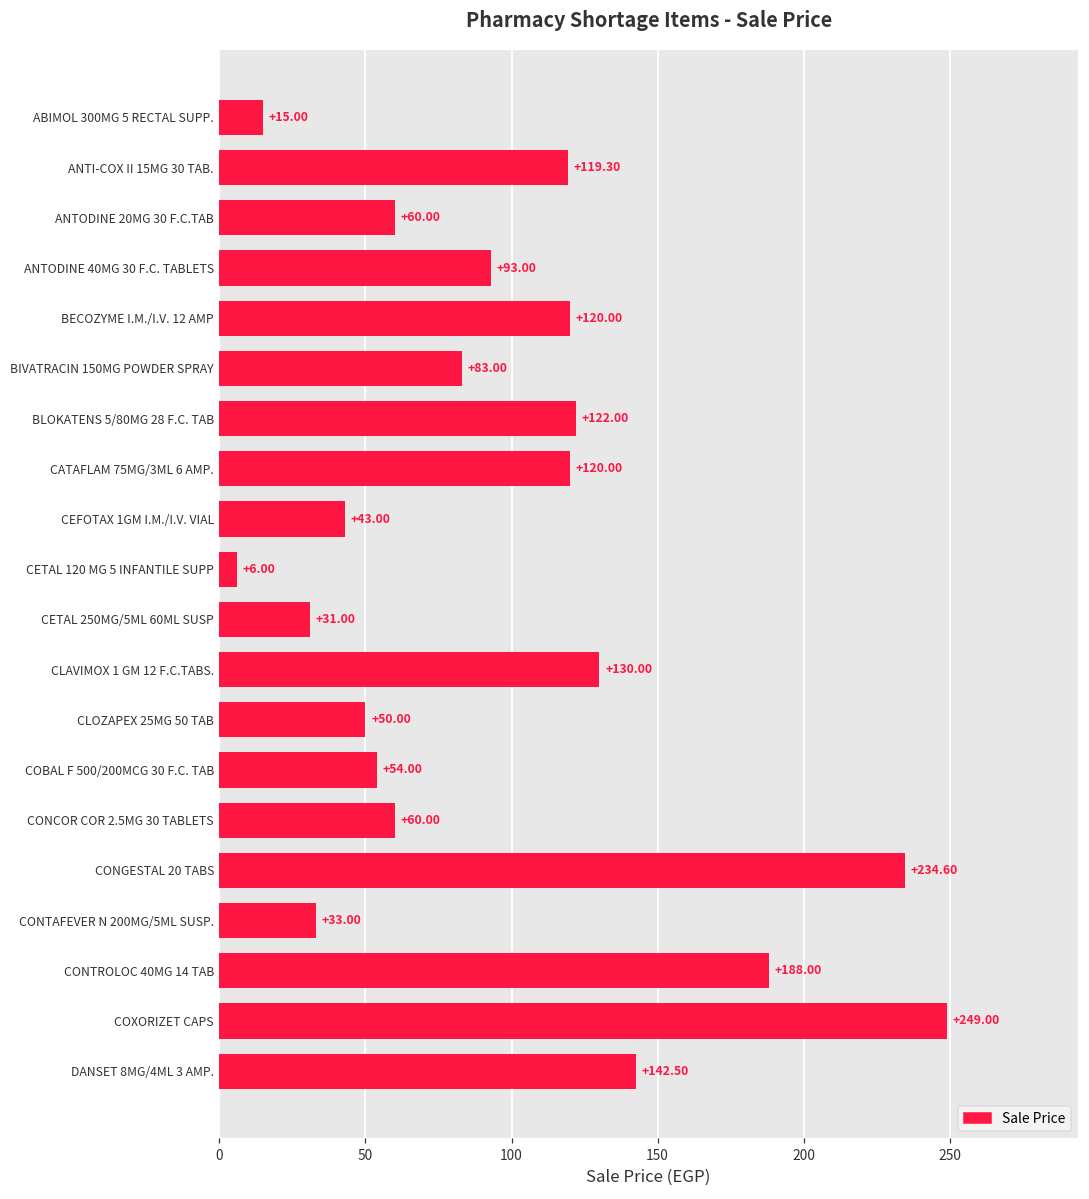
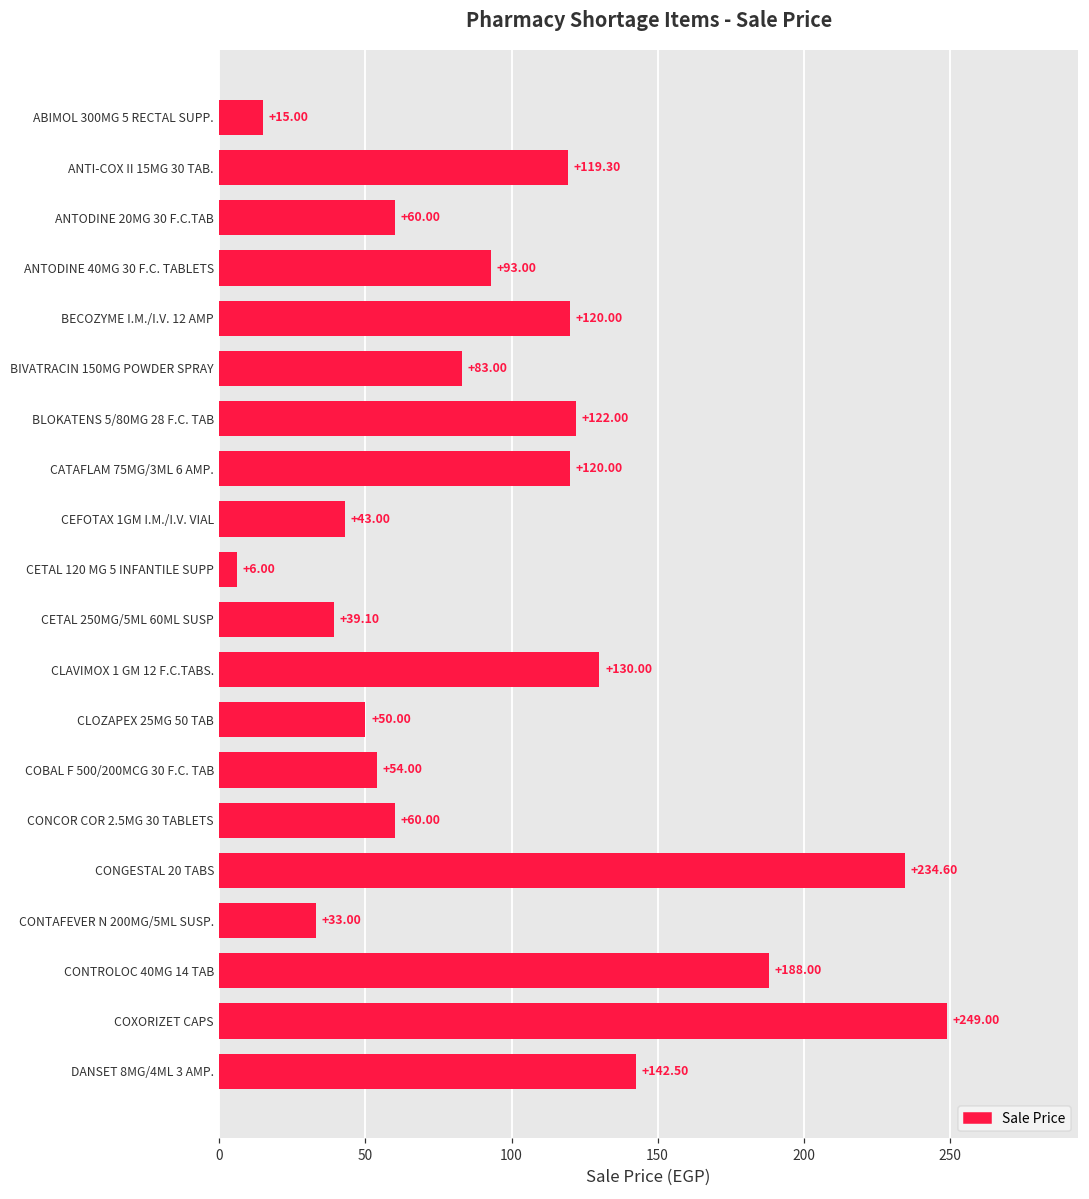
  {
    "ABIMOL 300MG 5 RECTAL SUPP.": "+15.00",
    "ANTI-COX II 15MG 30 TAB.": "+119.30",
    "ANTODINE 20MG 30 F.C.TAB": "+60.00",
    "ANTODINE 40MG 30 F.C. TABLETS": "+93.00",
    "BECOZYME I.M./I.V. 12 AMP": "+120.00",
    "BIVATRACIN 150MG POWDER SPRAY": "+83.00",
    "BLOKATENS 5/80MG 28 F.C. TAB": "+122.00",
    "CATAFLAM 75MG/3ML 6 AMP.": "+120.00",
    "CEFOTAX 1GM I.M./I.V. VIAL": "+43.00",
    "CETAL 120 MG 5 INFANTILE SUPP": "+6.00",
-   "CETAL 250MG/5ML 60ML SUSP": "+31.00",
+   "CETAL 250MG/5ML 60ML SUSP": "+39.10",
    "CLAVIMOX 1 GM 12 F.C.TABS.": "+130.00",
    "CLOZAPEX 25MG 50 TAB": "+50.00",
    "COBAL F 500/200MCG 30 F.C. TAB": "+54.00",
    "CONCOR COR 2.5MG 30 TABLETS": "+60.00",
    "CONGESTAL 20 TABS": "+234.60",
    "CONTAFEVER N 200MG/5ML SUSP.": "+33.00",
    "CONTROLOC 40MG 14 TAB": "+188.00",
    "COXORIZET CAPS": "+249.00",
    "DANSET 8MG/4ML 3 AMP.": "+142.50"
  }
